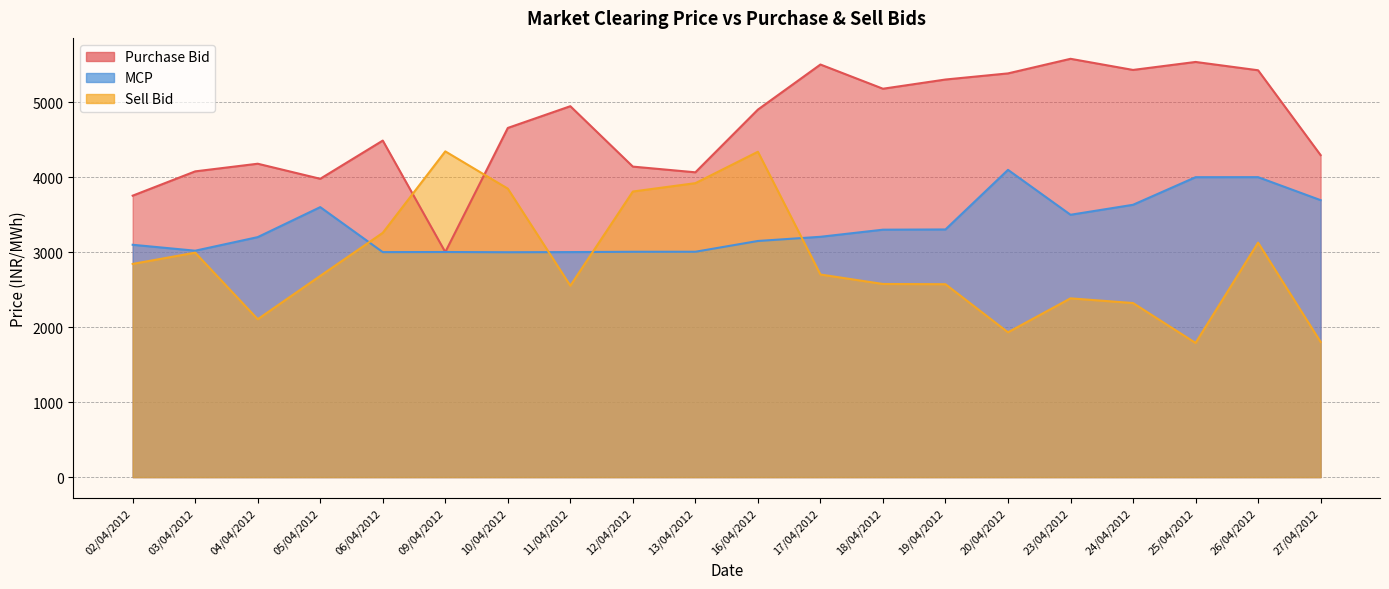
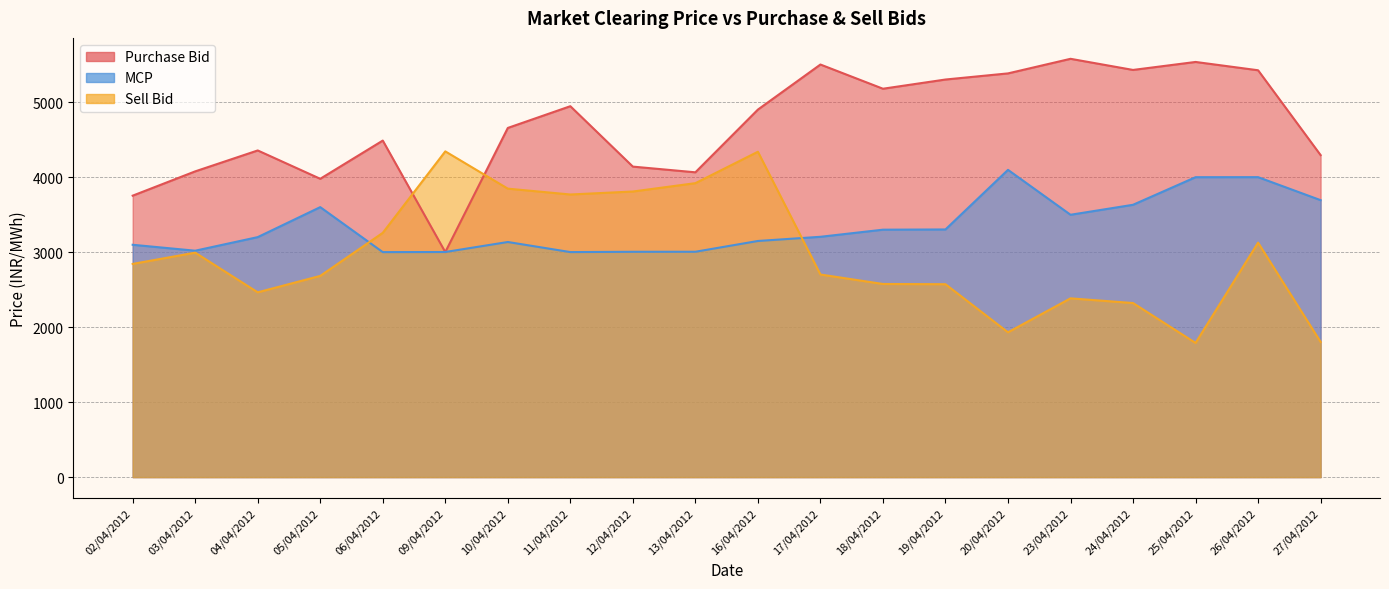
  {
    "Purchase Bid": {
      "02/04/2012": 3800,
      "03/04/2012": 4100,
-     "04/04/2012": 4200,
+     "04/04/2012": 4400,
      "05/04/2012": 4000,
      "06/04/2012": 4500,
      "10/04/2012": 4700,
      "11/04/2012": 4900,
      "12/04/2012": 4100,
      "13/04/2012": 4100,
      "16/04/2012": 4900,
      "17/04/2012": 5500,
      "18/04/2012": 5200,
      "19/04/2012": 5300,
      "20/04/2012": 5400,
      "23/04/2012": 5600,
      "24/04/2012": 5400,
      "25/04/2012": 5500,
      "26/04/2012": 5400,
      "27/04/2012": 4300
    },
    "MCP": {
      "02/04/2012": 3100,
      "04/04/2012": 3200,
      "05/04/2012": 3600,
      "06/04/2012": 3000,
-     "10/04/2012": 3000,
+     "10/04/2012": 3100,
      "11/04/2012": 3000,
      "12/04/2012": 3000,
      "13/04/2012": 3000,
      "16/04/2012": 3200,
      "17/04/2012": 3200,
      "18/04/2012": 3300,
      "19/04/2012": 3300,
      "20/04/2012": 4100,
      "23/04/2012": 3500,
      "24/04/2012": 3600,
      "25/04/2012": 4000,
      "26/04/2012": 4000,
      "27/04/2012": 3700
    },
    "Sell Bid": {
      "02/04/2012": 2800,
-     "04/04/2012": 2100,
+     "04/04/2012": 2500,
      "05/04/2012": 2700,
      "06/04/2012": 3300,
      "09/04/2012": 4300,
      "10/04/2012": 3800,
-     "11/04/2012": 2600,
+     "11/04/2012": 3800,
      "12/04/2012": 3800,
      "13/04/2012": 3900,
      "16/04/2012": 4300,
      "17/04/2012": 2700,
      "18/04/2012": 2600,
      "19/04/2012": 2600,
      "20/04/2012": 1900,
      "23/04/2012": 2400,
      "24/04/2012": 2300,
      "25/04/2012": 1800,
      "26/04/2012": 3100,
      "27/04/2012": 1800
    }
  }
